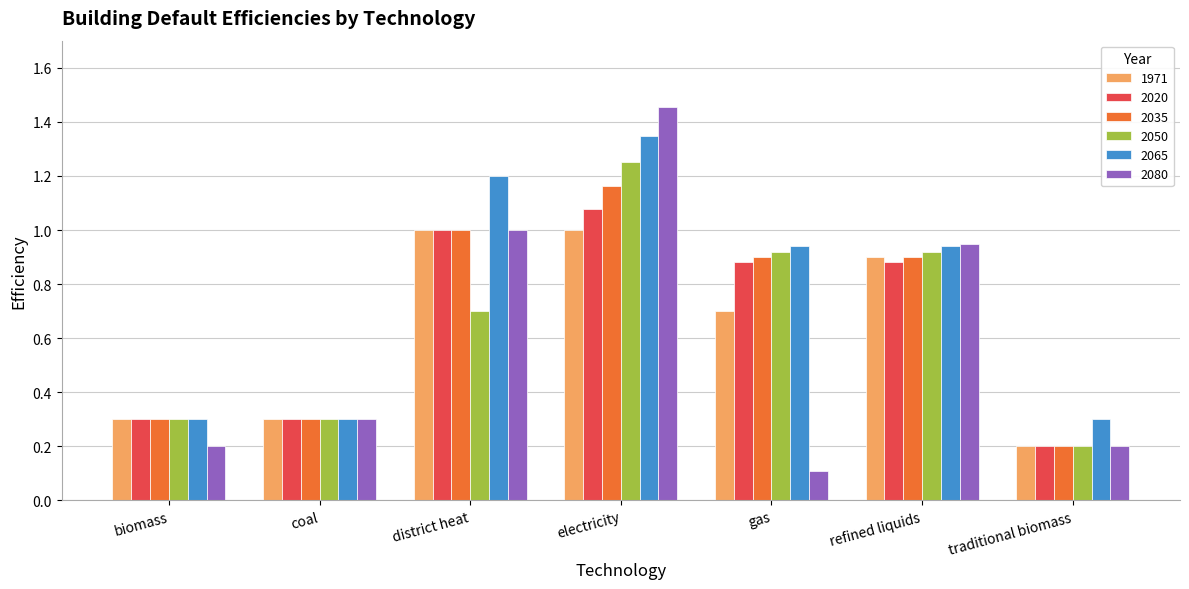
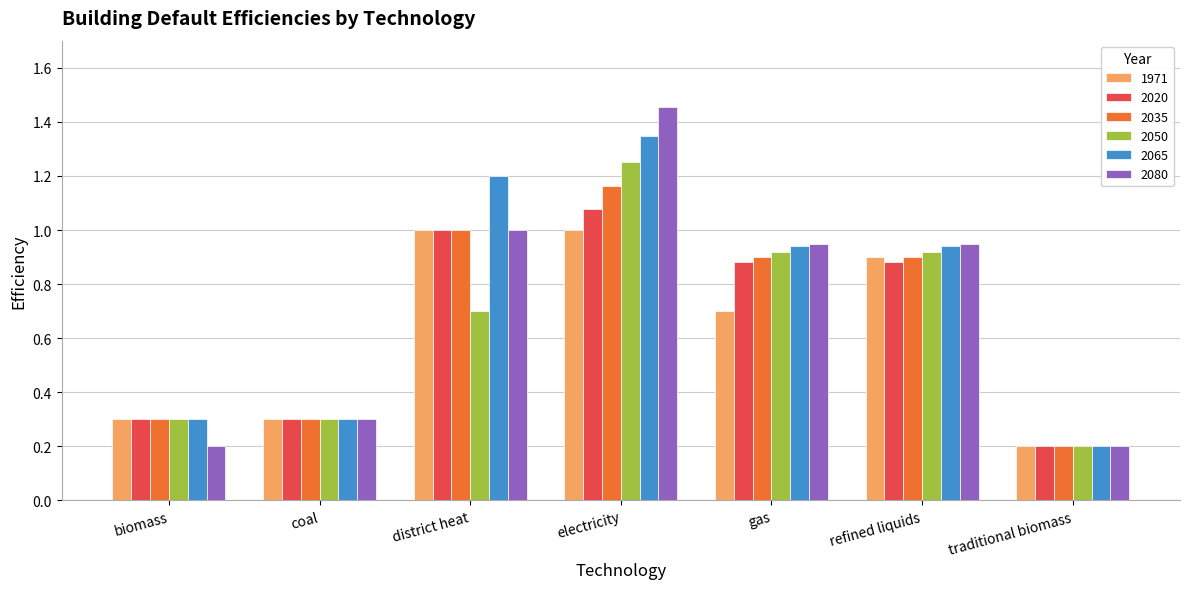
  {
    "1971": {
      "biomass": 0.30,
      "coal": 0.30,
      "district heat": 1.00,
      "electricity": 1.00,
      "gas": 0.70,
      "refined liquids": 0.90,
      "traditional biomass": 0.20
    },
    "2050": {
      "biomass": 0.30,
      "coal": 0.30,
      "district heat": 0.70,
      "electricity": 1.25,
      "gas": 0.92,
      "refined liquids": 0.92,
      "traditional biomass": 0.20
    },
    "2065": {
      "biomass": 0.3,
      "coal": 0.3,
      "district heat": 1.2,
      "electricity": 1.35,
      "gas": 0.94,
      "refined liquids": 0.94,
-     "traditional biomass": 0.3
+     "traditional biomass": 0.2
    },
    "2080": {
      "biomass": 0.20,
      "coal": 0.30,
      "district heat": 1.00,
      "electricity": 1.45,
-     "gas": 0.11,
+     "gas": 0.95,
      "refined liquids": 0.95,
      "traditional biomass": 0.20
    }
  }
